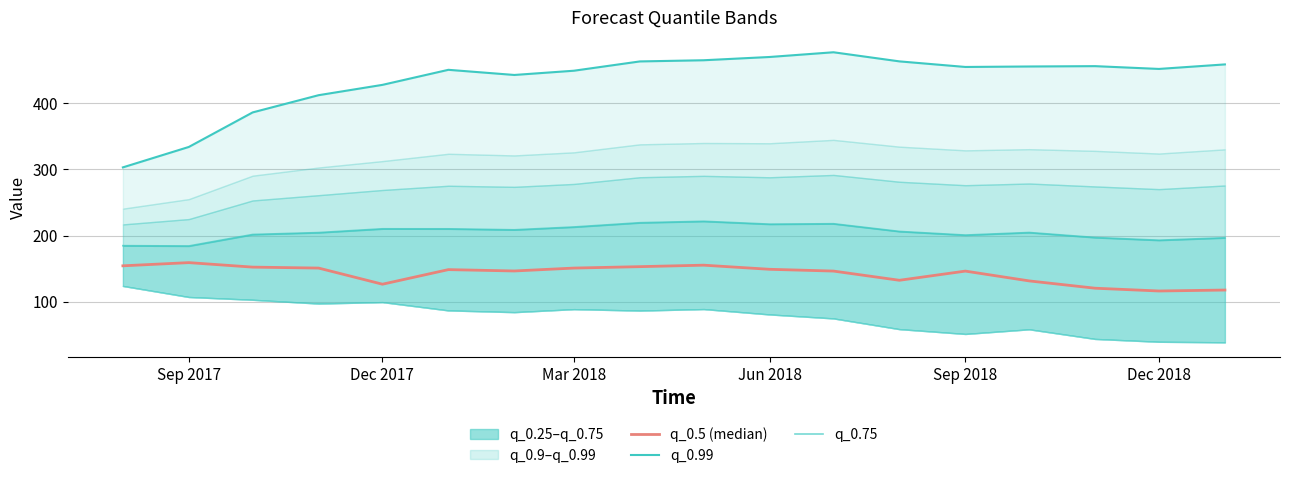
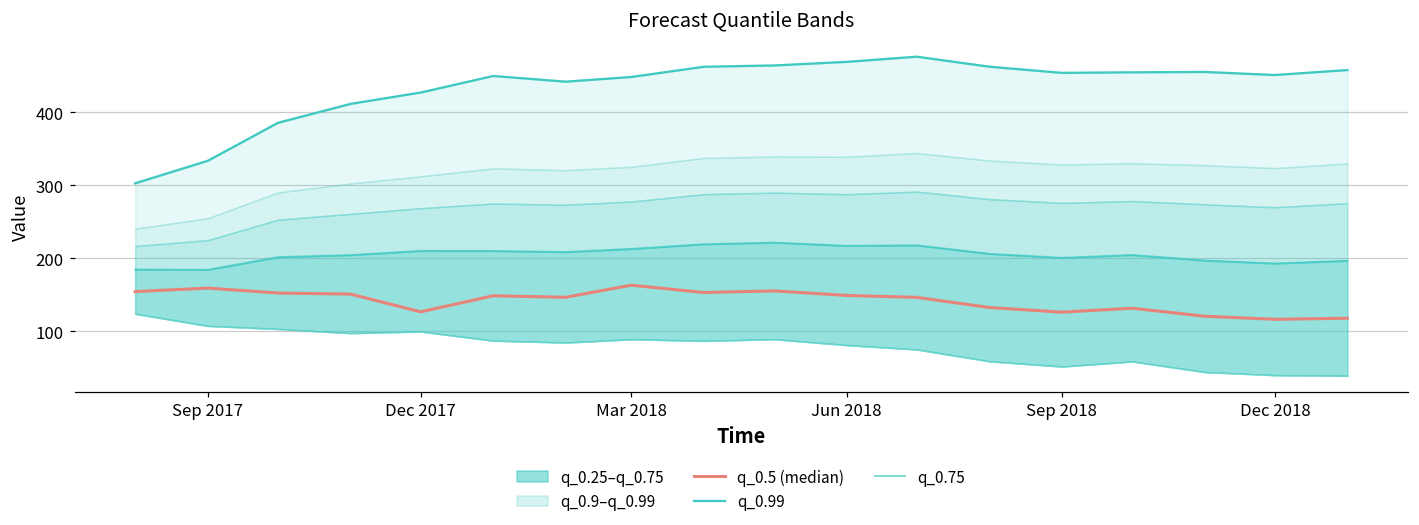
  {
    "q_0.5 (median)": {
      "Sep 2017": 160,
      "Dec 2017": 130,
-     "Mar 2018": 150,
+     "Mar 2018": 160,
      "Jun 2018": 150,
-     "Sep 2018": 150,
+     "Sep 2018": 130,
      "Dec 2018": 120
    }
  }
